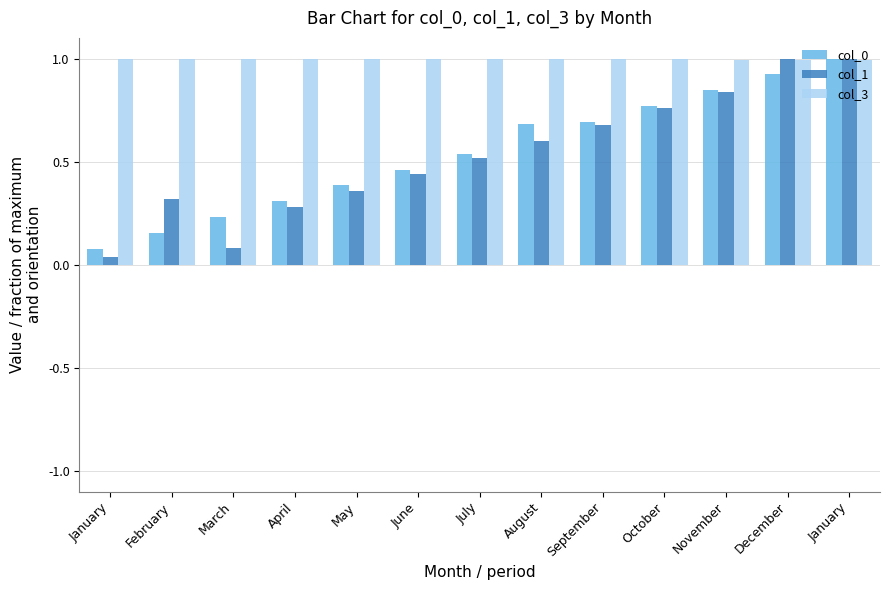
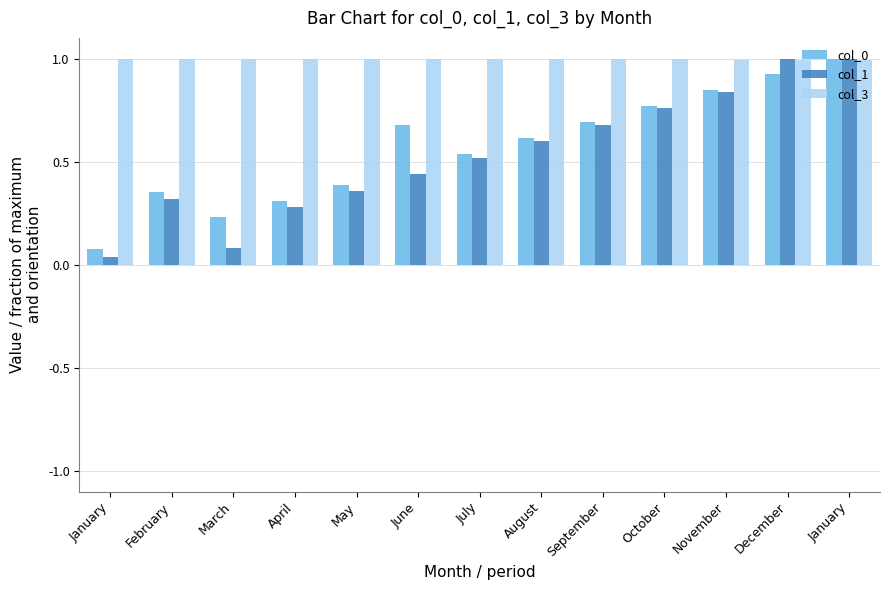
  {
    "col_0": {
-     "February": 0.15,
+     "February": 0.35,
      "March": 0.23,
      "April": 0.31,
      "May": 0.38,
-     "June": 0.46,
+     "June": 0.68,
      "July": 0.54,
-     "August": 0.68,
+     "August": 0.62,
      "September": 0.69,
      "October": 0.77,
      "November": 0.85,
      "December": 0.92
    },
    "col_1": {
      "February": 0.32,
      "March": 0.08,
      "April": 0.28,
      "May": 0.36,
      "June": 0.44,
      "July": 0.52,
      "August": 0.60,
      "September": 0.68,
      "October": 0.76,
      "November": 0.84,
      "December": 1.00
    },
    "col_3": {
      "February": 1.00,
      "March": 1.00,
      "April": 1.00,
      "May": 1.00,
      "June": 1.00,
      "July": 1.00,
      "August": 1.00,
      "September": 1.00,
      "October": 1.00,
      "November": 1.00,
      "December": 0.99
    }
  }
